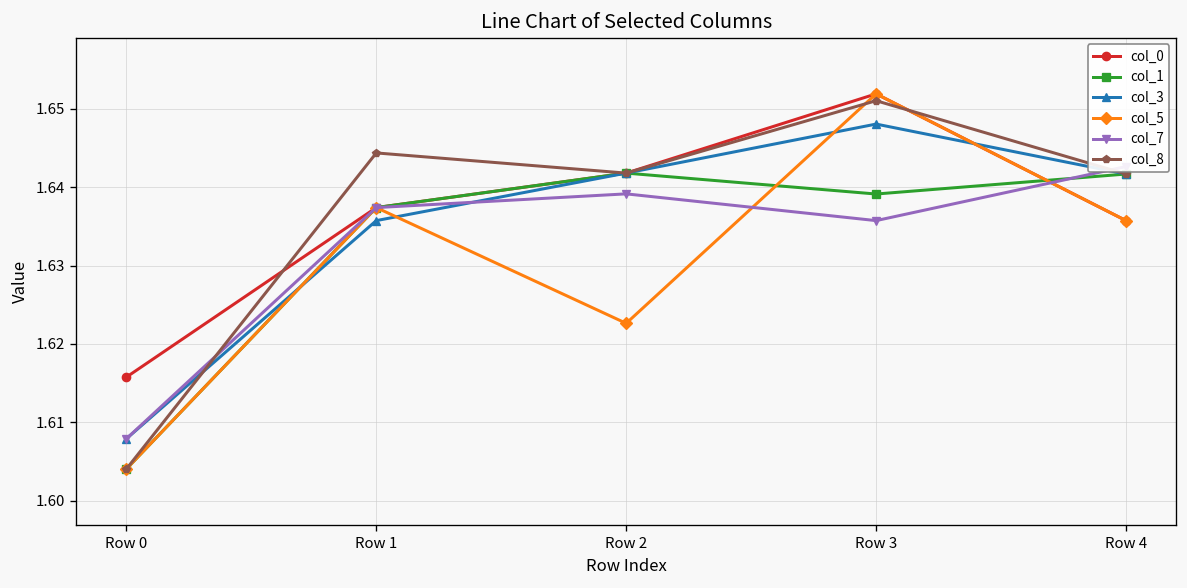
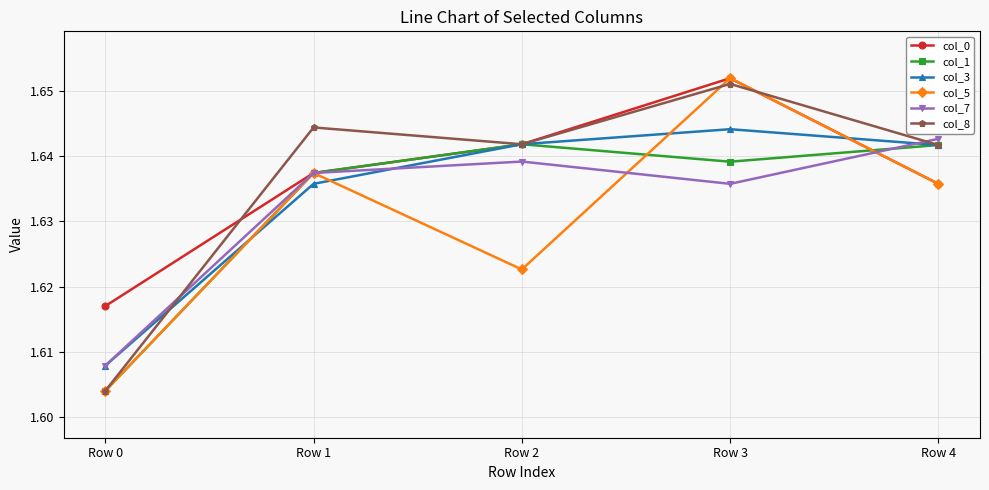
  {
    "col_0": {
-     "Row 0": 1.616
+     "Row 0": 1.617
    },
    "col_1": {
      "Row 3": 1.639
    },
    "col_3": {
      "Row 1": 1.636,
-     "Row 3": 1.648
+     "Row 3": 1.644
    },
    "col_5": {
      "Row 2": 1.623
    },
    "col_7": {
      "Row 2": 1.639,
      "Row 3": 1.636,
      "Row 4": 1.643
    },
    "col_8": {
      "Row 1": 1.644,
      "Row 3": 1.651
    }
  }
